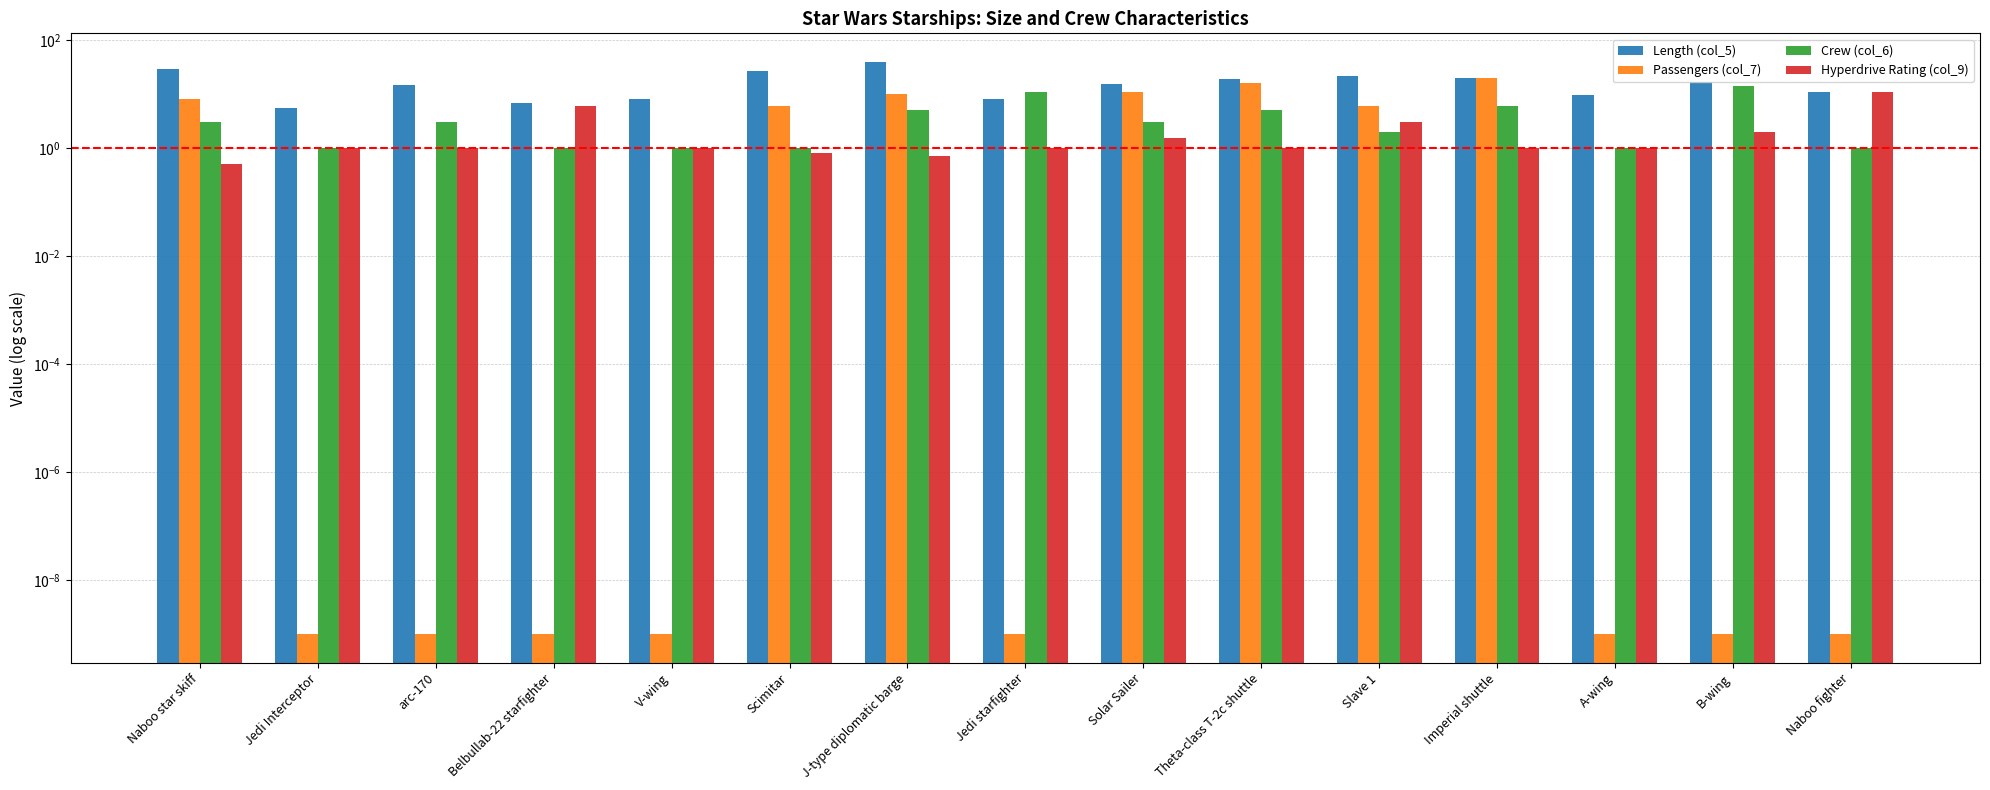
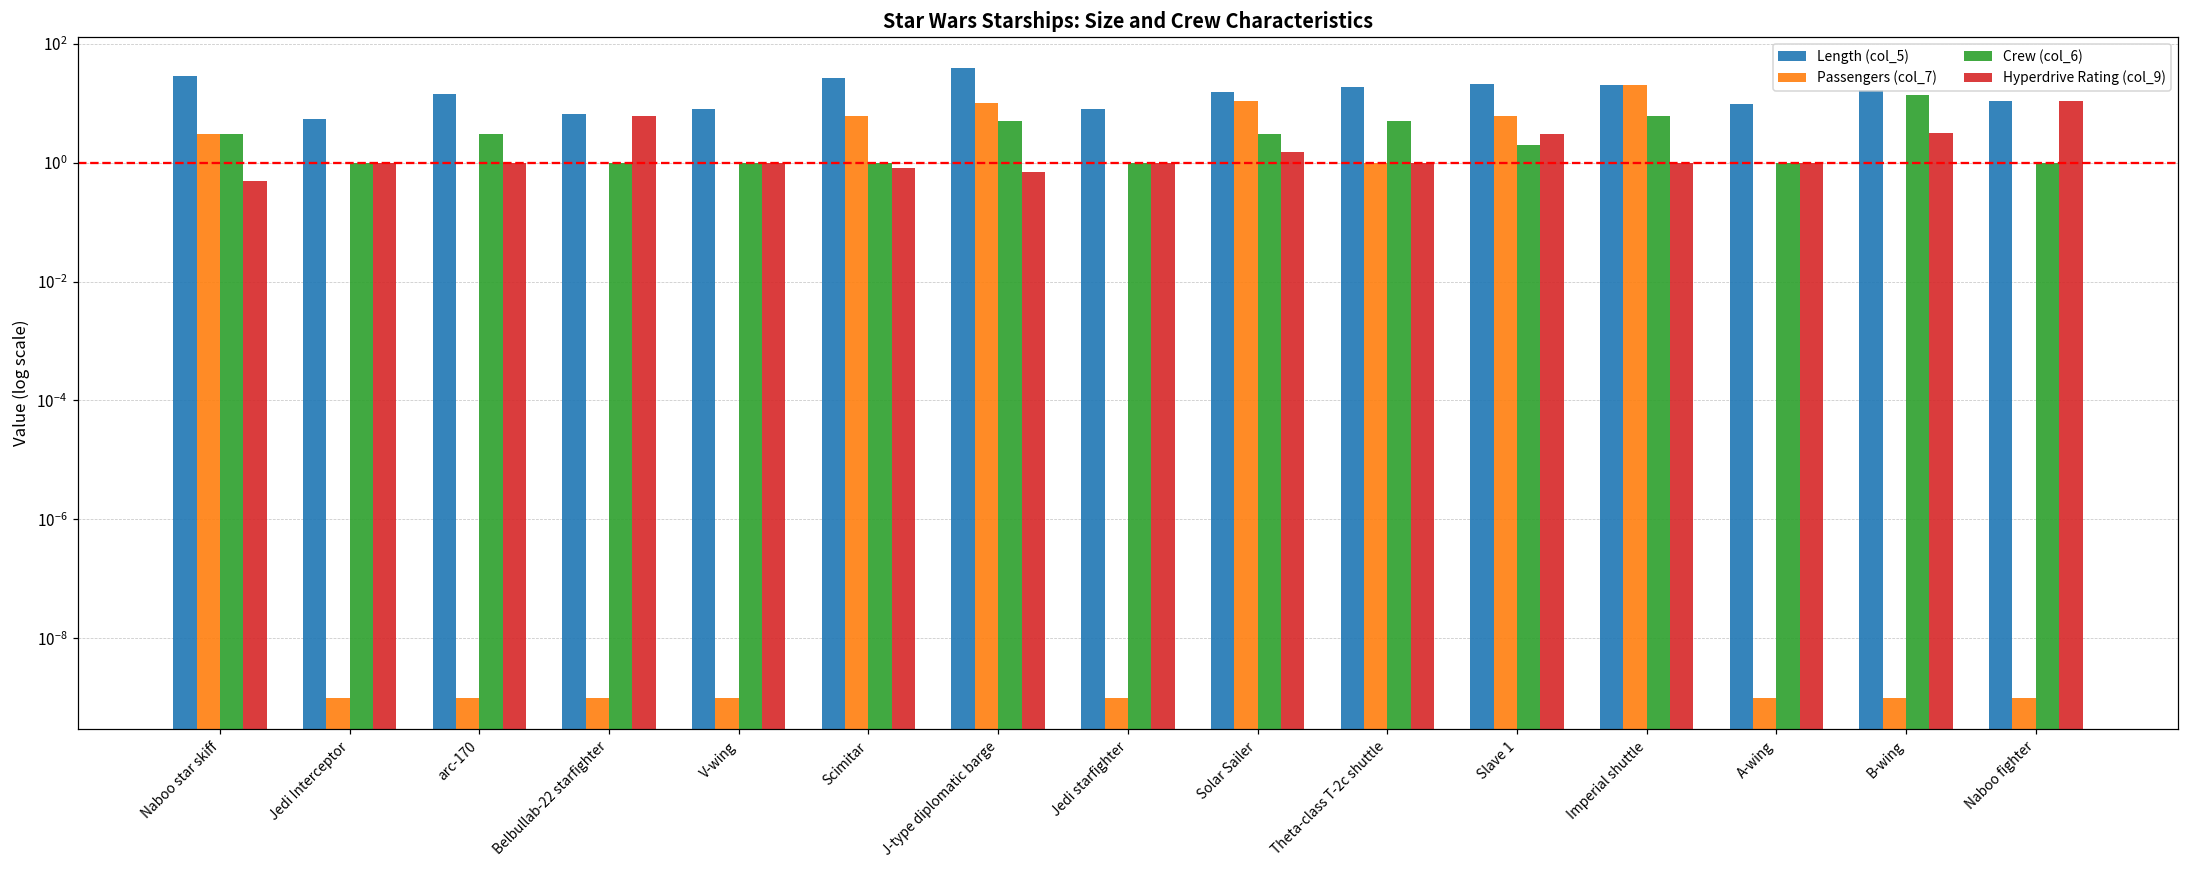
  {
    "Length (col_5)": {
      "Naboo star skiff": 30,
      "Jedi Interceptor": 5,
      "arc-170": 15,
      "Belbullab-22 starfighter": 7,
      "V-wing": 8,
      "Scimitar": 30,
      "J-type diplomatic barge": 40,
      "Jedi starfighter": 8,
      "Solar Sailer": 15,
      "Theta-class T-2c shuttle": 19,
      "Slave 1": 22,
      "Imperial shuttle": 20,
      "A-wing": 10,
      "Naboo fighter": 11
    },
    "Passengers (col_7)": {
-     "Naboo star skiff": 8,
+     "Naboo star skiff": 3,
      "Jedi Interceptor": 0.0000000010,
      "arc-170": 0.0000000010,
      "Belbullab-22 starfighter": 0.0000000010,
      "V-wing": 0.0000000010,
      "Scimitar": 6,
      "J-type diplomatic barge": 10,
      "Jedi starfighter": 0.0000000010,
      "Solar Sailer": 11,
-     "Theta-class T-2c shuttle": 16,
+     "Theta-class T-2c shuttle": 1.0,
      "Slave 1": 6,
      "Imperial shuttle": 20,
      "A-wing": 0.0000000010,
      "B-wing": 0.0000000010,
      "Naboo fighter": 0.0000000010
    },
    "Crew (col_6)": {
      "Naboo star skiff": 3,
      "Jedi Interceptor": 1,
      "arc-170": 3,
      "Belbullab-22 starfighter": 1,
      "V-wing": 1,
      "Scimitar": 1,
      "J-type diplomatic barge": 5,
-     "Jedi starfighter": 11,
+     "Jedi starfighter": 1,
      "Solar Sailer": 3,
      "Theta-class T-2c shuttle": 5,
      "Slave 1": 2,
      "Imperial shuttle": 6,
      "A-wing": 1,
      "B-wing": 14,
      "Naboo fighter": 1
    },
    "Hyperdrive Rating (col_9)": {
      "Naboo star skiff": 0.5,
      "Jedi Interceptor": 1.0,
      "arc-170": 1.0,
      "Belbullab-22 starfighter": 6,
      "V-wing": 1.0,
      "Scimitar": 0.8,
      "J-type diplomatic barge": 0.7,
      "Jedi starfighter": 1.0,
      "Solar Sailer": 1.5,
      "Theta-class T-2c shuttle": 1.0,
      "Slave 1": 3,
      "Imperial shuttle": 1.0,
      "A-wing": 1.0,
-     "B-wing": 2.0,
+     "B-wing": 3,
      "Naboo fighter": 11
    }
  }
